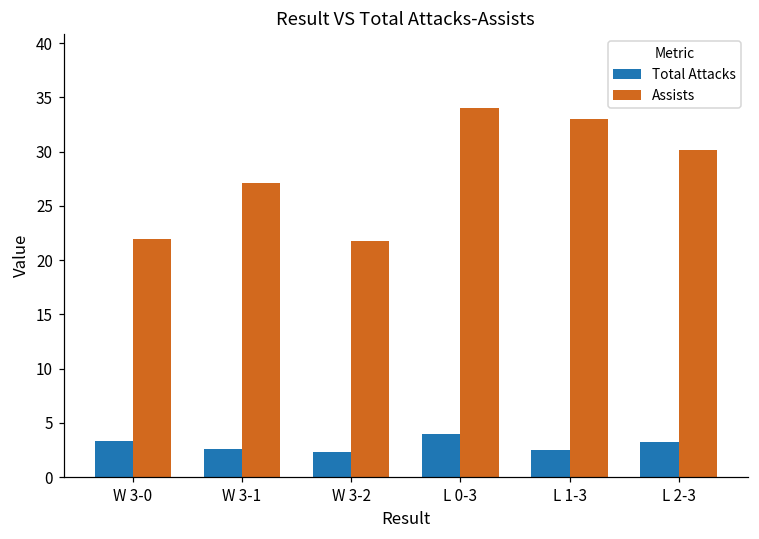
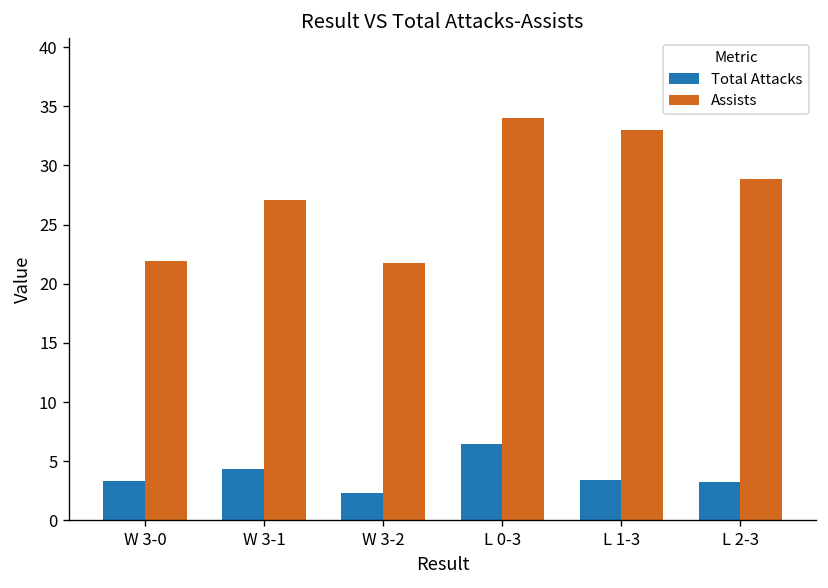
  {
    "Total Attacks": {
      "W 3-0": 3,
-     "W 3-1": 3,
+     "W 3-1": 4,
      "W 3-2": 2,
-     "L 0-3": 4,
-     "L 1-3": 2,
+     "L 0-3": 6,
+     "L 1-3": 3,
      "L 2-3": 3
    },
    "Assists": {
      "W 3-0": 22,
      "W 3-1": 27,
      "W 3-2": 22,
      "L 0-3": 34,
      "L 1-3": 33,
-     "L 2-3": 30
+     "L 2-3": 29
    }
  }
